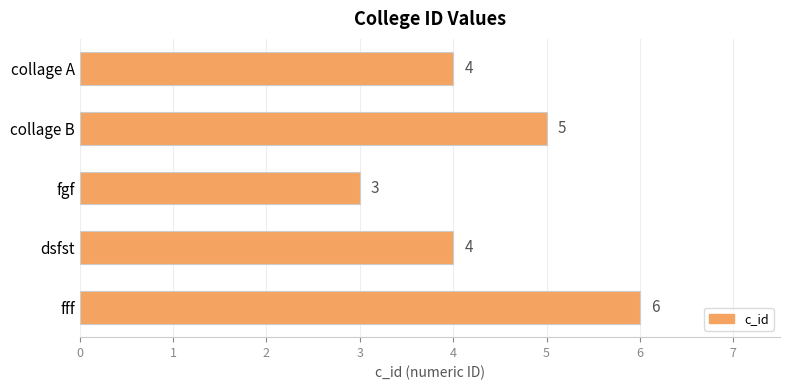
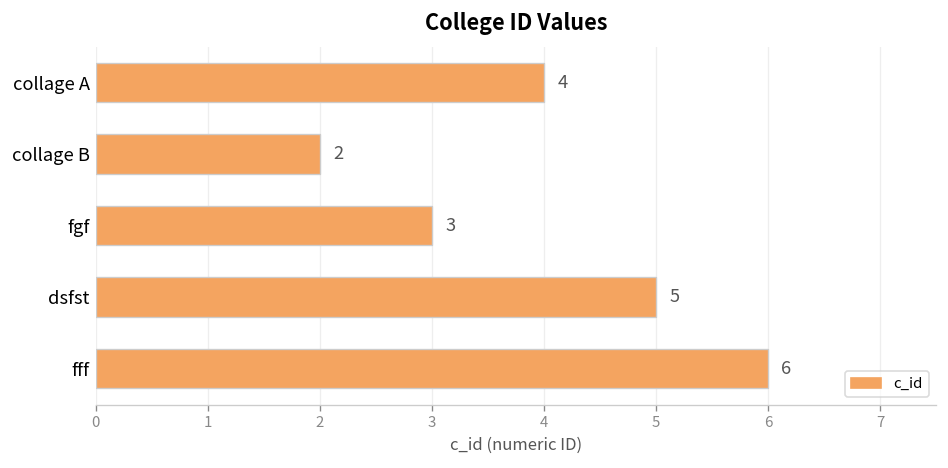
  {
    "collage A": 4,
-   "collage B": 5,
+   "collage B": 2,
    "fgf": 3,
-   "dsfst": 4,
+   "dsfst": 5,
    "fff": 6
  }
